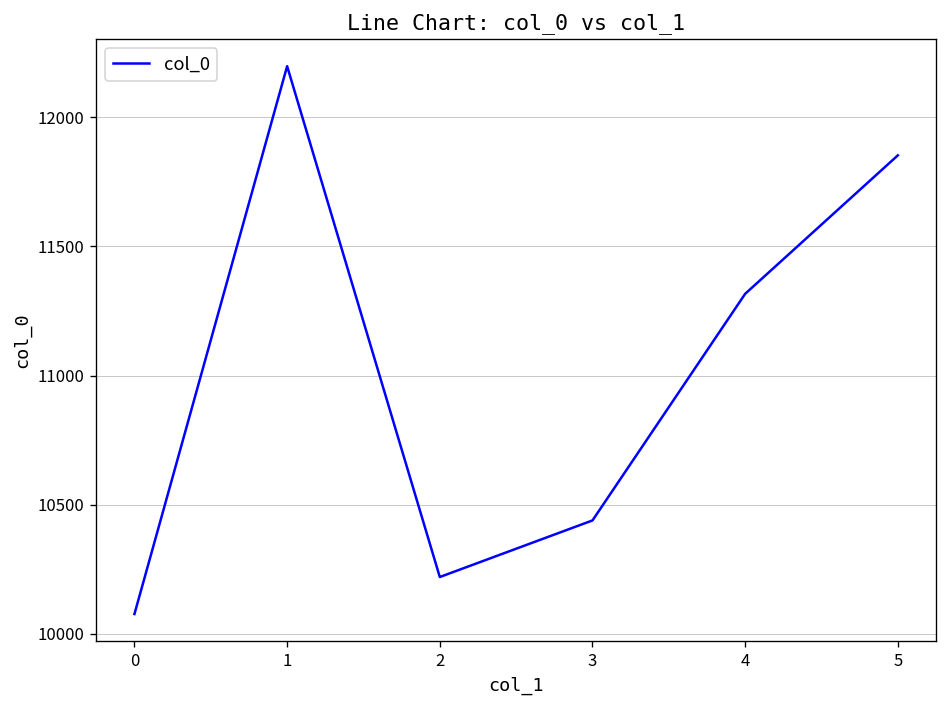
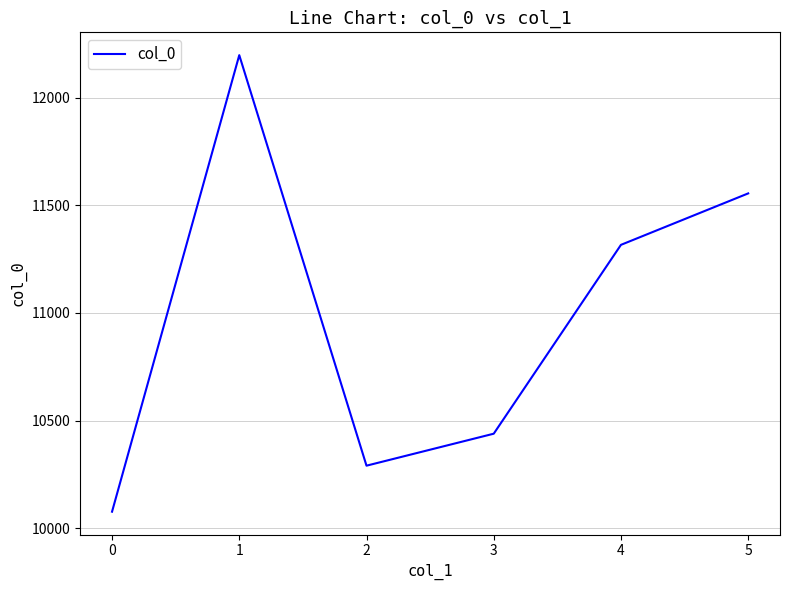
  {
    "0": 10080,
    "1": 12200,
-   "2": 10220,
+   "2": 10290,
    "3": 10440,
    "4": 11320,
-   "5": 11850
+   "5": 11560
  }
